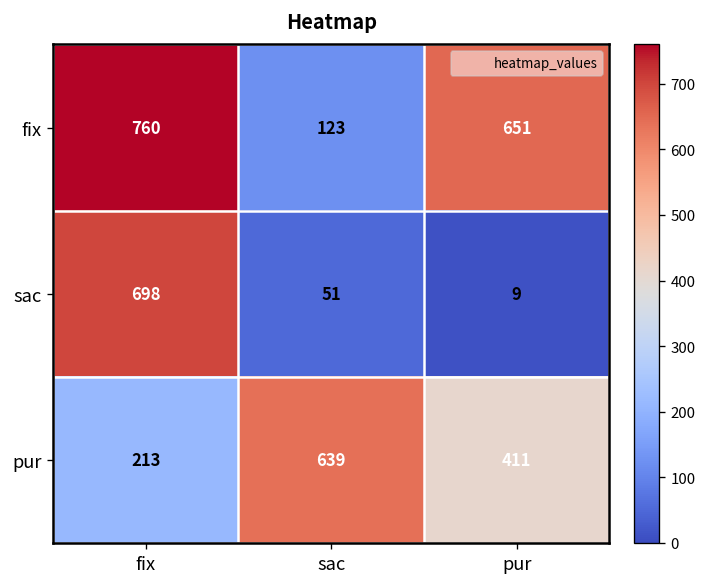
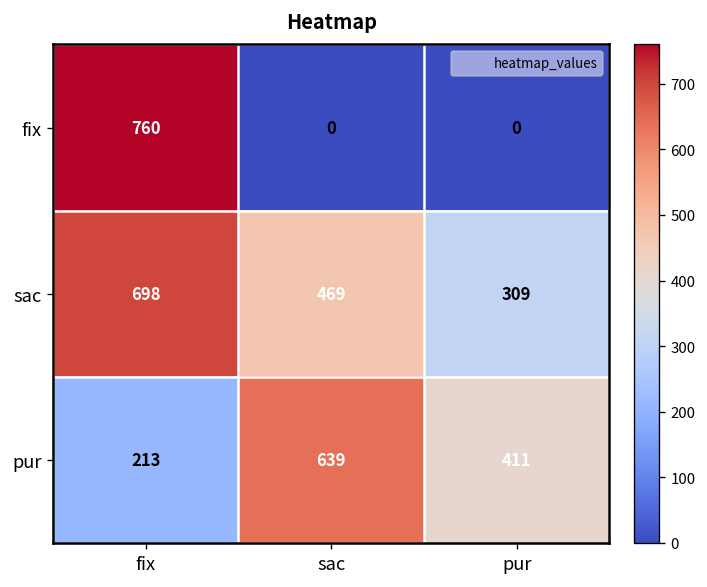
  {
    "fix": {
      "fix": 760,
-     "sac": 123,
-     "pur": 651
+     "sac": 0,
+     "pur": 0
    },
    "sac": {
      "fix": 698,
-     "sac": 51,
-     "pur": 9
+     "sac": 469,
+     "pur": 309
    },
    "pur": {
      "fix": 213,
      "sac": 639,
      "pur": 411
    }
  }
